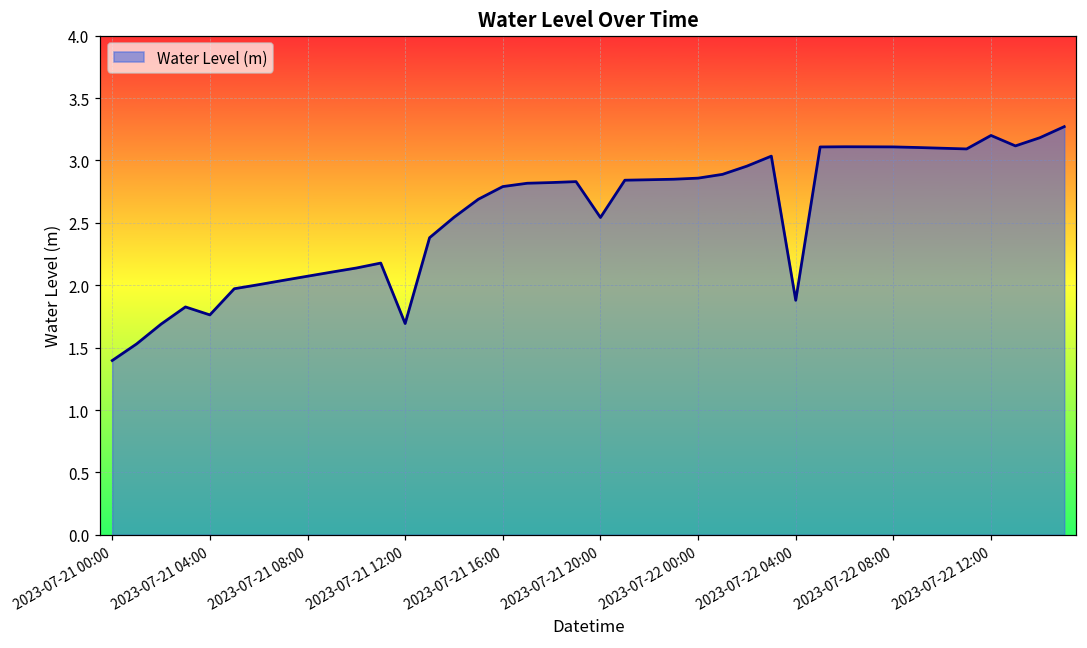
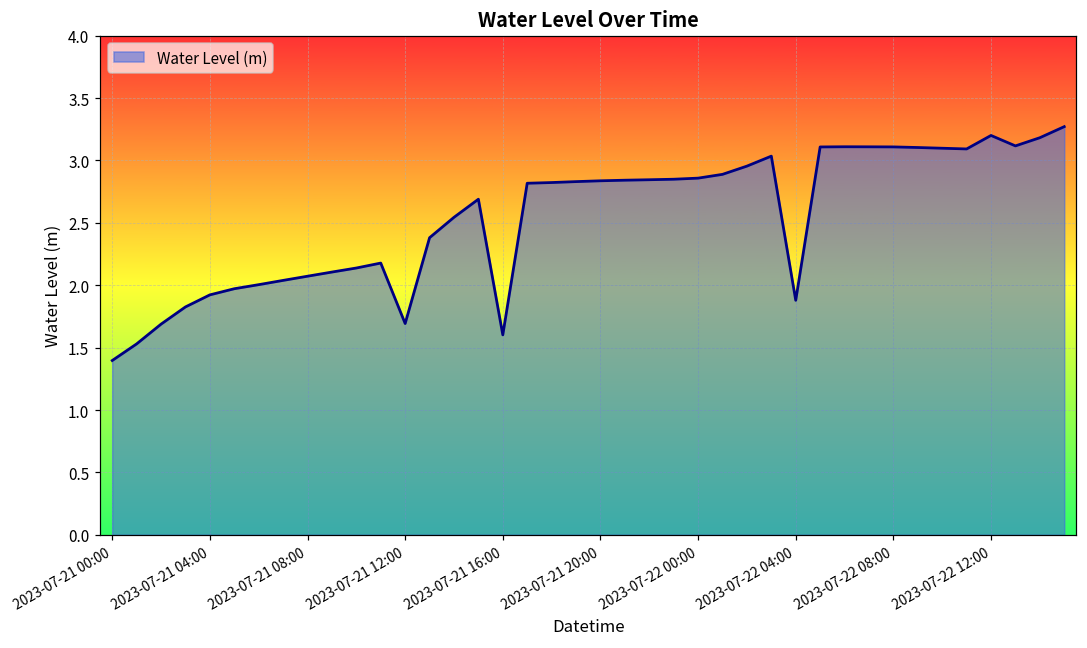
  {
    "2023-07-21 00:00": 1.40,
-   "2023-07-21 04:00": 1.76,
+   "2023-07-21 04:00": 1.92,
    "2023-07-21 08:00": 2.07,
    "2023-07-21 12:00": 1.69,
-   "2023-07-21 16:00": 2.79,
-   "2023-07-21 20:00": 2.54,
+   "2023-07-21 16:00": 1.60,
+   "2023-07-21 20:00": 2.84,
    "2023-07-22 00:00": 2.86,
    "2023-07-22 04:00": 1.88,
    "2023-07-22 08:00": 3.11,
    "2023-07-22 12:00": 3.20
  }
